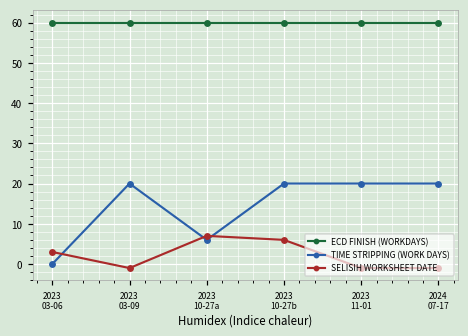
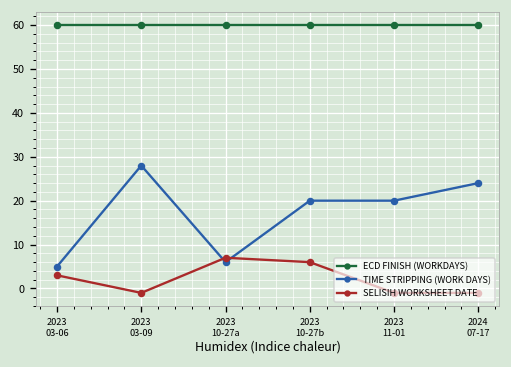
  {
    "ECD FINISH (WORKDAYS)": {
      "2023 03-06": 60,
      "2023 03-09": 60,
      "2023 10-27a": 60,
      "2023 10-27b": 60,
      "2023 11-01": 60,
      "2024 07-17": 60
    },
    "TIME STRIPPING (WORK DAYS)": {
-     "2023 03-06": 0,
-     "2023 03-09": 20,
+     "2023 03-06": 5,
+     "2023 03-09": 28,
      "2023 10-27a": 6,
      "2023 10-27b": 20,
      "2023 11-01": 20,
-     "2024 07-17": 20
+     "2024 07-17": 24
    },
    "SELISIH WORKSHEET DATE": {
      "2023 03-06": 3,
      "2023 03-09": -1,
      "2023 10-27a": 7,
      "2023 10-27b": 6
    }
  }
